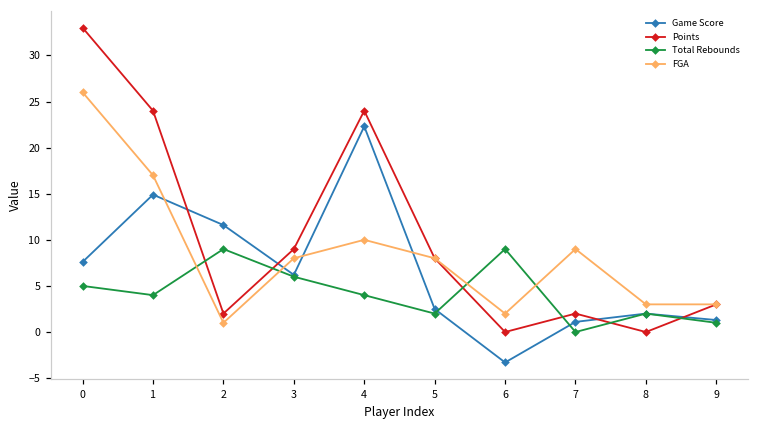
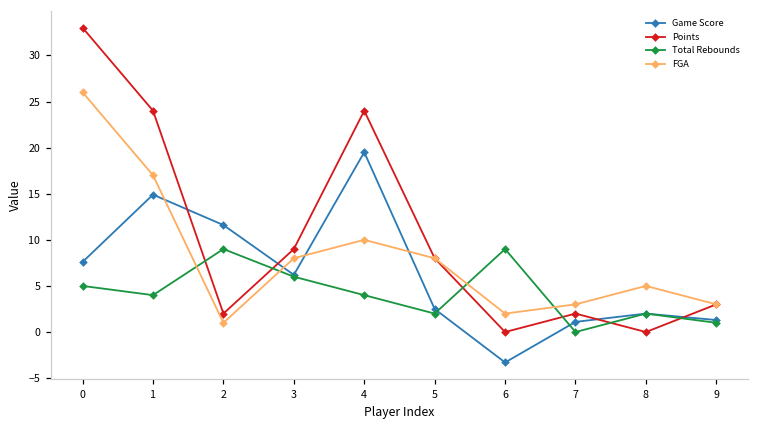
  {
    "Game Score": {
      "0": 8,
      "1": 15,
      "2": 12,
-     "4": 22,
+     "4": 20,
      "5": 3,
      "6": -3,
      "7": 1,
      "9": 1
    },
    "Points": {
      "0": 33,
      "1": 24,
      "2": 2,
      "3": 9,
      "4": 24,
      "6": 0,
      "7": 2,
      "8": 0
    },
    "Total Rebounds": {
      "0": 5,
      "1": 4,
      "2": 9,
      "4": 4,
      "5": 2,
      "6": 9,
      "7": 0,
      "9": 1
    },
    "FGA": {
      "0": 26,
      "1": 17,
      "2": 1,
      "3": 8,
      "4": 10,
      "6": 2,
-     "7": 9,
-     "8": 3
+     "7": 3,
+     "8": 5
    }
  }
